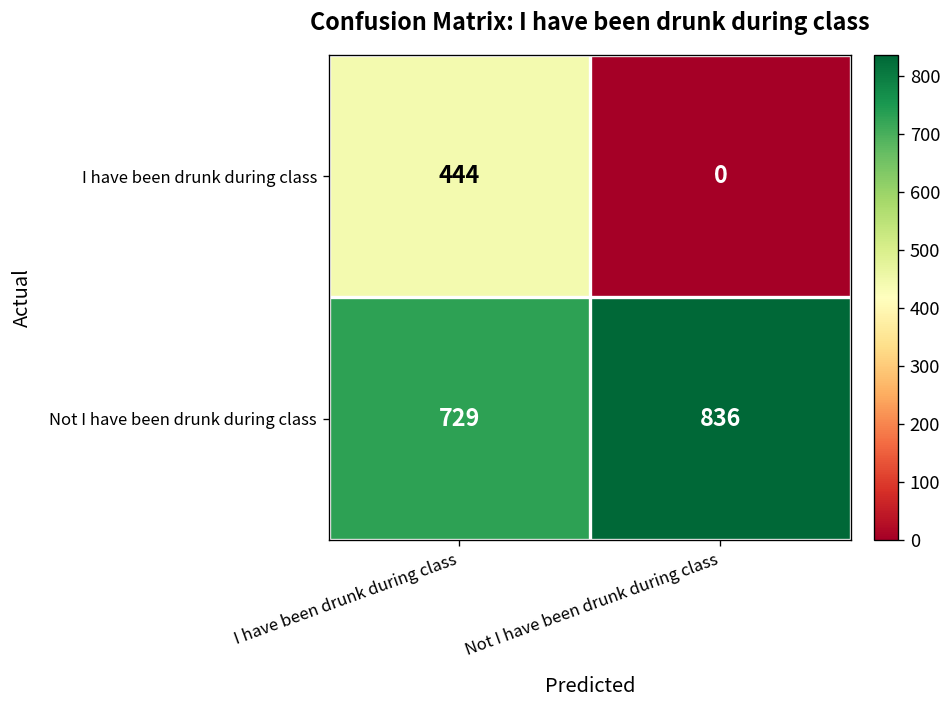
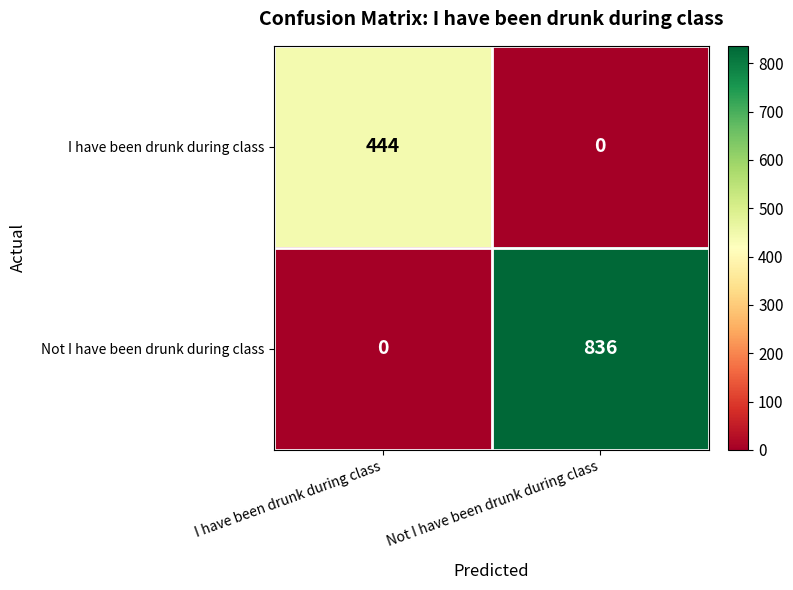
  {
    "I have been drunk during class": {
      "I have been drunk during class": 444,
      "Not I have been drunk during class": 0
    },
    "Not I have been drunk during class": {
-     "I have been drunk during class": 729,
+     "I have been drunk during class": 0,
      "Not I have been drunk during class": 836
    }
  }
